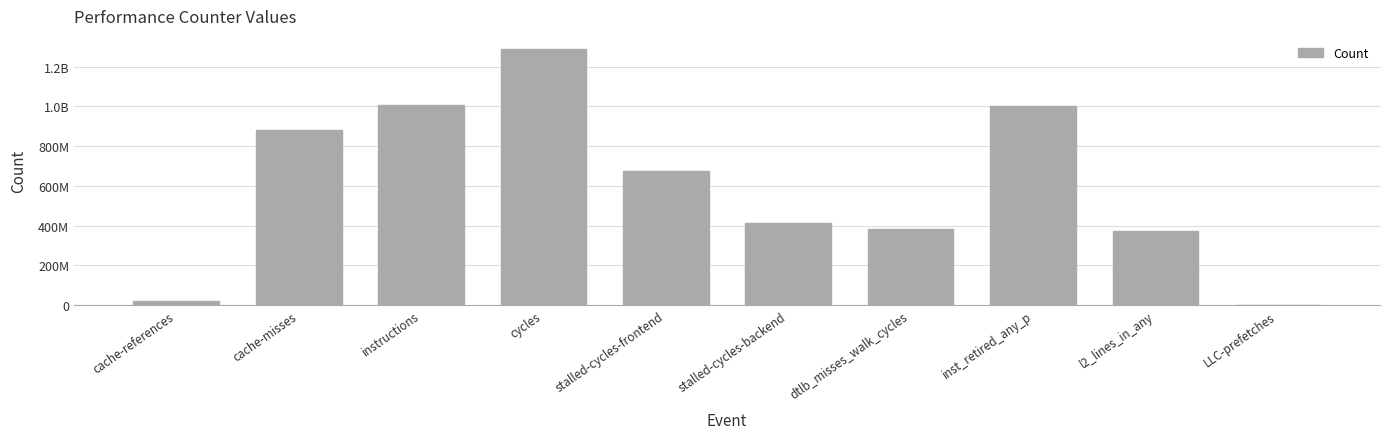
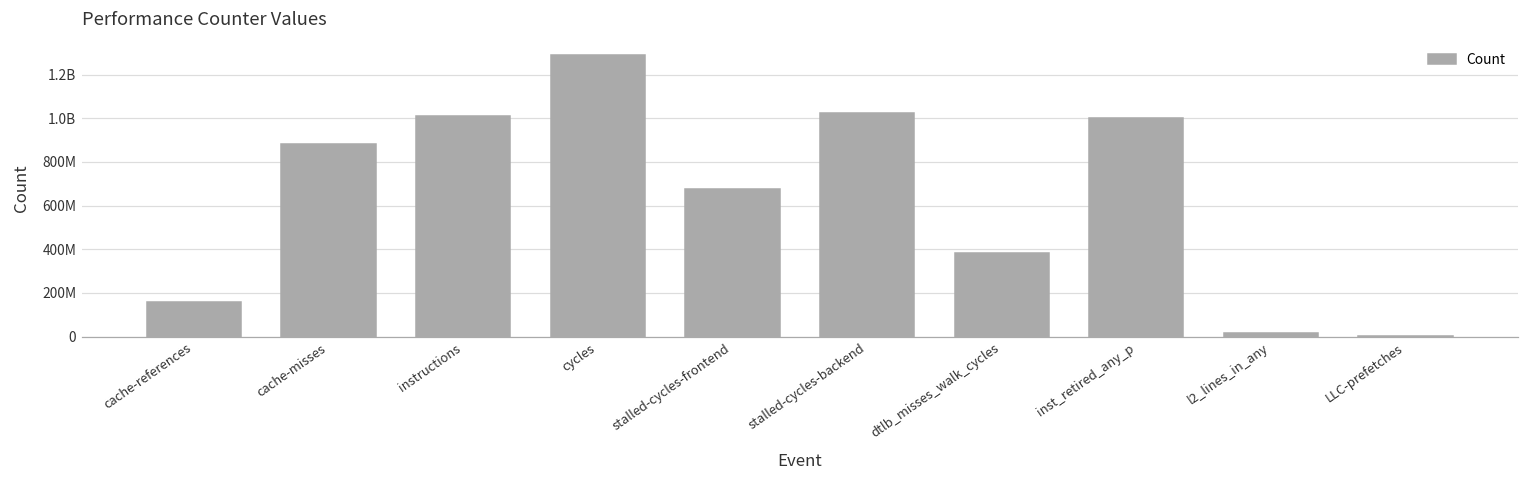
  {
-   "cache-references": 20000000,
+   "cache-references": 160000000,
    "cache-misses": 880000000,
    "instructions": 1010000000,
    "cycles": 1290000000,
    "stalled-cycles-frontend": 680000000,
-   "stalled-cycles-backend": 420000000,
+   "stalled-cycles-backend": 1020000000,
    "dtlb_misses_walk_cycles": 380000000,
    "inst_retired_any_p": 1000000000,
-   "l2_lines_in_any": 370000000
+   "l2_lines_in_any": 10000000
  }
